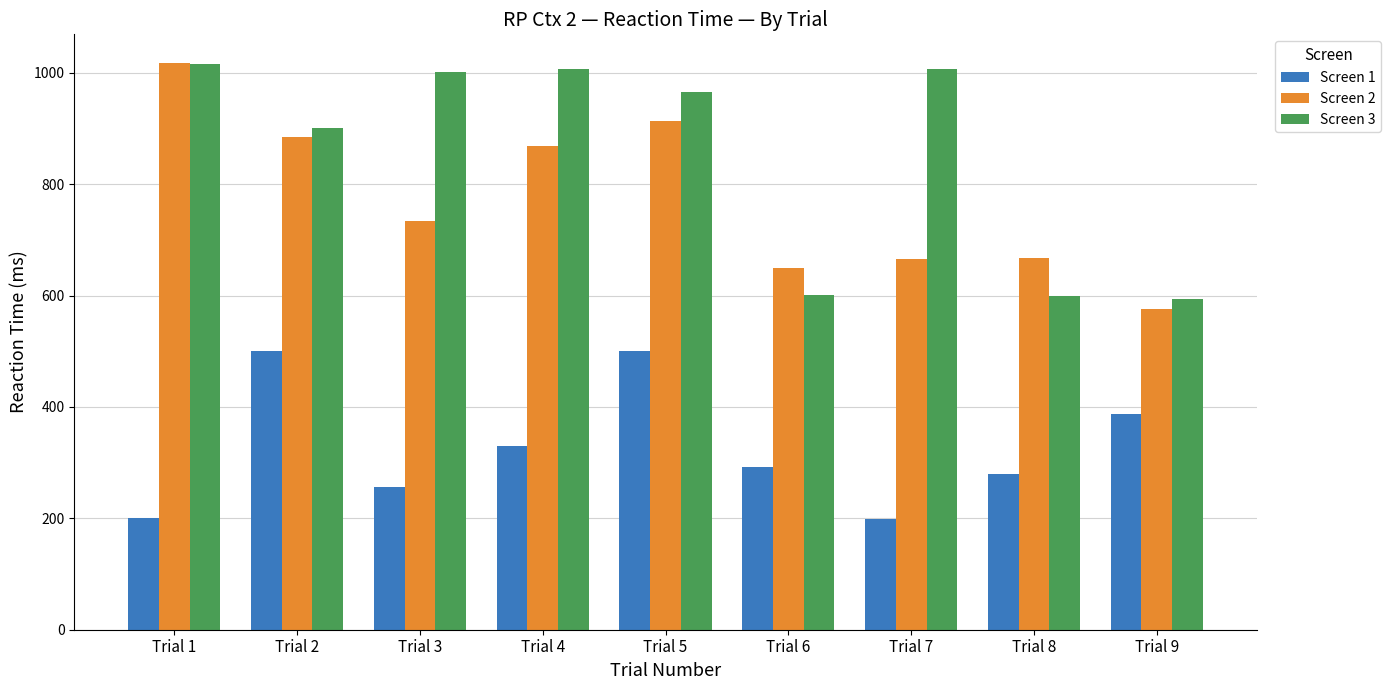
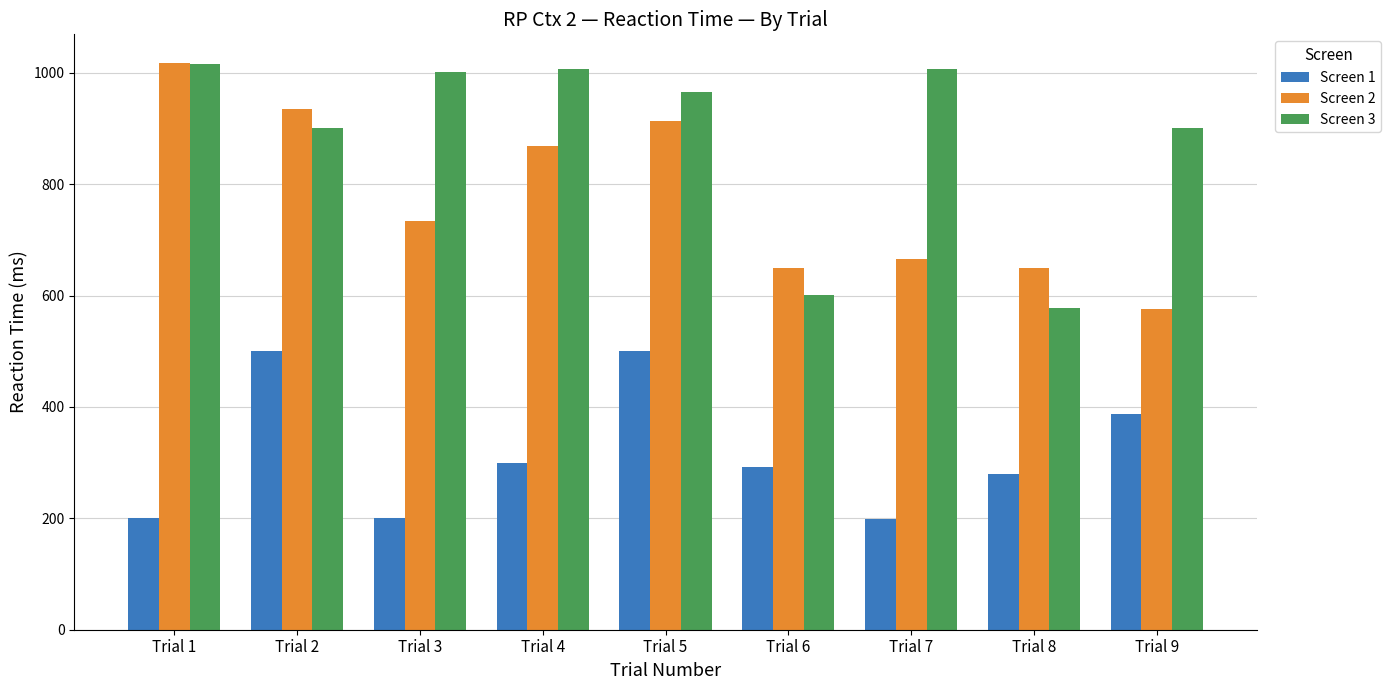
  {
    "Screen 1": {
      "Trial 1": 200,
      "Trial 2": 500,
-     "Trial 3": 260,
-     "Trial 4": 330,
+     "Trial 3": 200,
+     "Trial 4": 300,
      "Trial 5": 500,
      "Trial 6": 290,
      "Trial 7": 200,
      "Trial 8": 280,
      "Trial 9": 390
    },
    "Screen 2": {
      "Trial 1": 1020,
-     "Trial 2": 890,
+     "Trial 2": 930,
      "Trial 3": 730,
      "Trial 4": 870,
      "Trial 5": 910,
      "Trial 6": 650,
      "Trial 7": 670,
-     "Trial 8": 670,
+     "Trial 8": 650,
      "Trial 9": 580
    },
    "Screen 3": {
      "Trial 1": 1020,
      "Trial 2": 900,
      "Trial 3": 1000,
      "Trial 4": 1010,
      "Trial 5": 970,
      "Trial 6": 600,
      "Trial 7": 1010,
-     "Trial 8": 600,
-     "Trial 9": 590
+     "Trial 8": 580,
+     "Trial 9": 900
    }
  }
